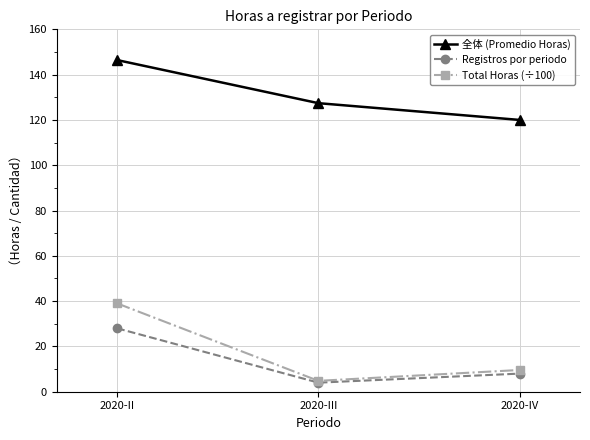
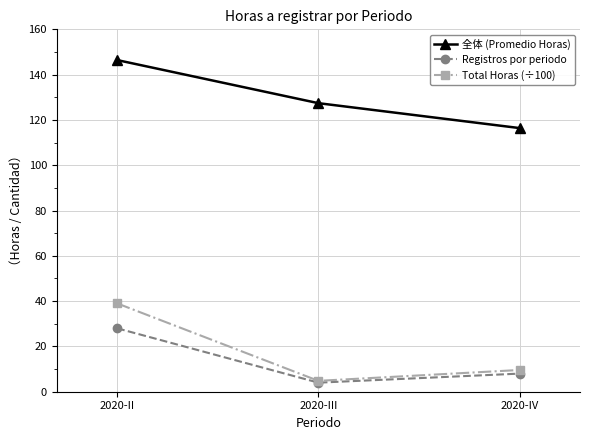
  {
    "全体 (Promedio Horas)": {
      "2020-II": 146,
      "2020-III": 127,
-     "2020-IV": 120
+     "2020-IV": 116
    },
    "Registros por periodo": {
      "2020-II": 28,
      "2020-IV": 8
    },
    "Total Horas (÷100)": {
      "2020-II": 39,
      "2020-IV": 10
    }
  }
